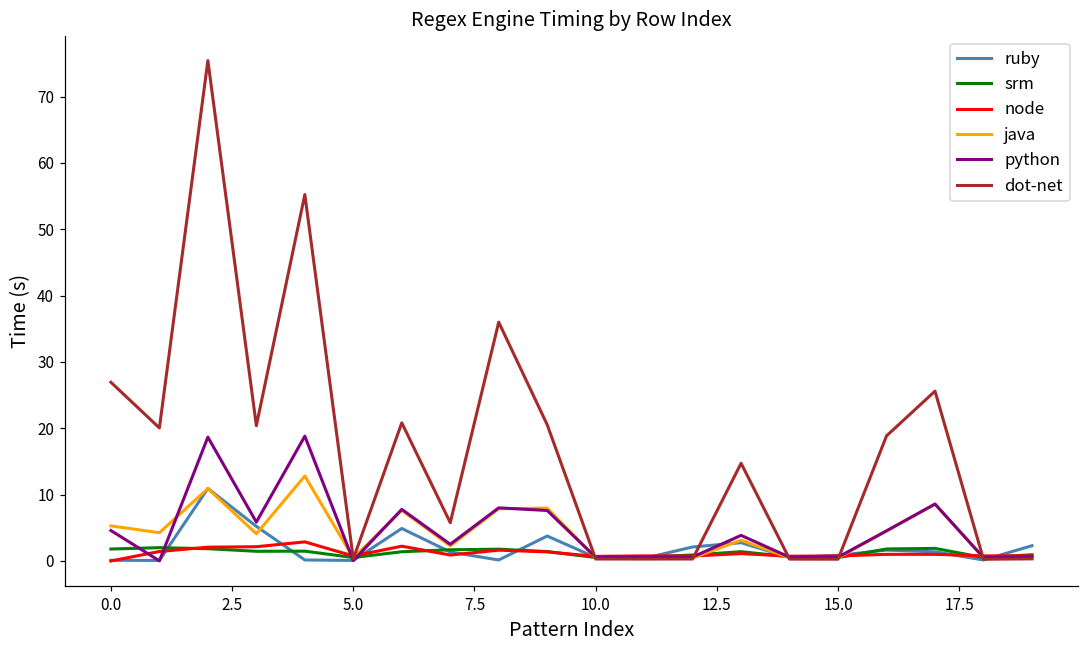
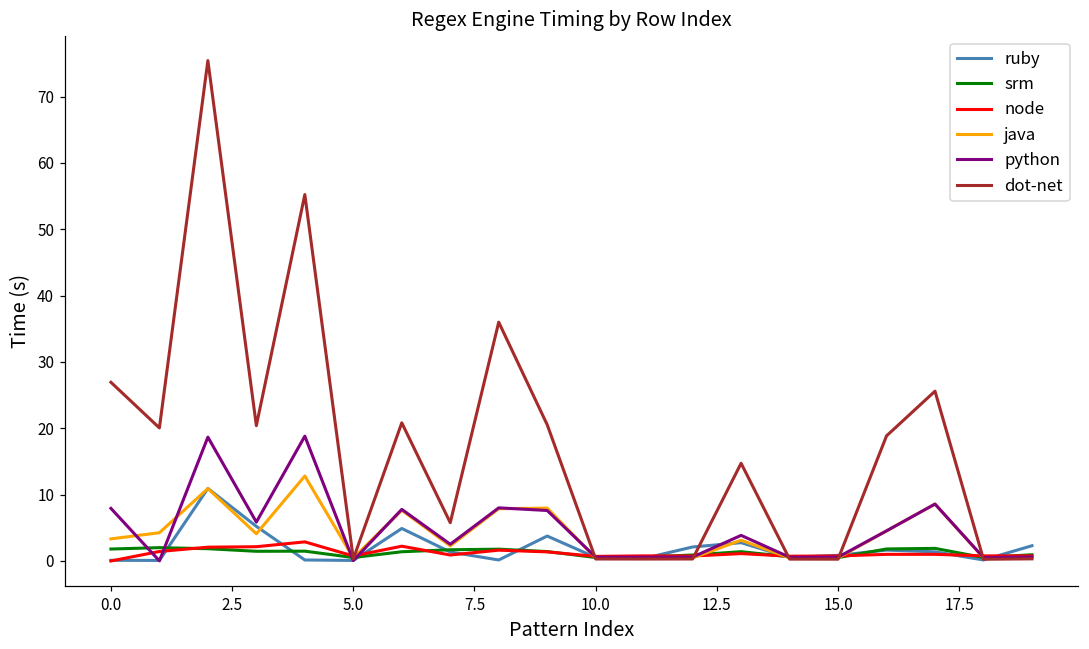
  {
    "srm": {
      "0.0": 2
    },
    "java": {
-     "0.0": 5
+     "0.0": 3
    },
    "python": {
-     "0.0": 5
+     "0.0": 8
    },
    "dot-net": {
      "0.0": 27
    }
  }
